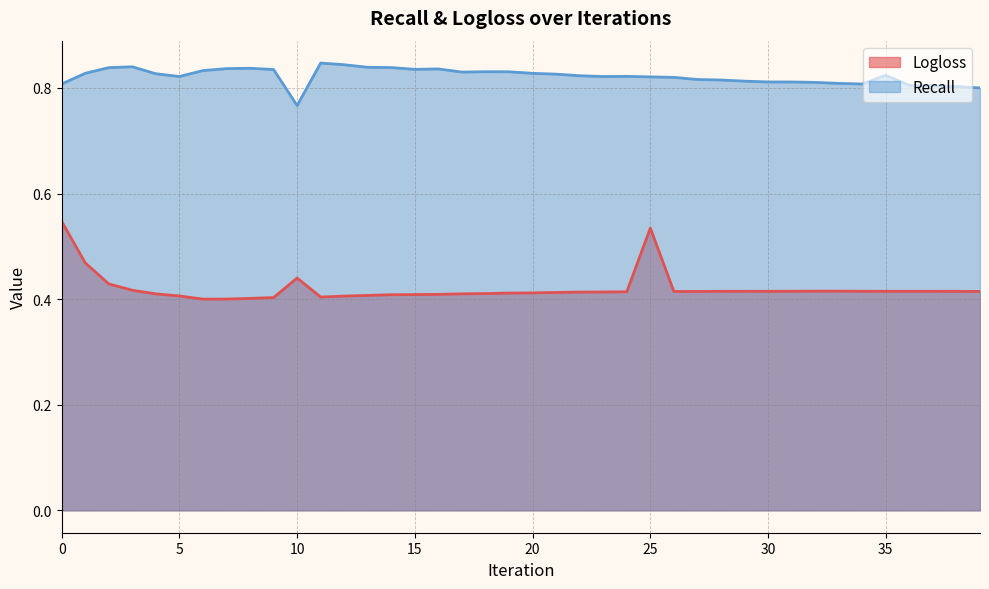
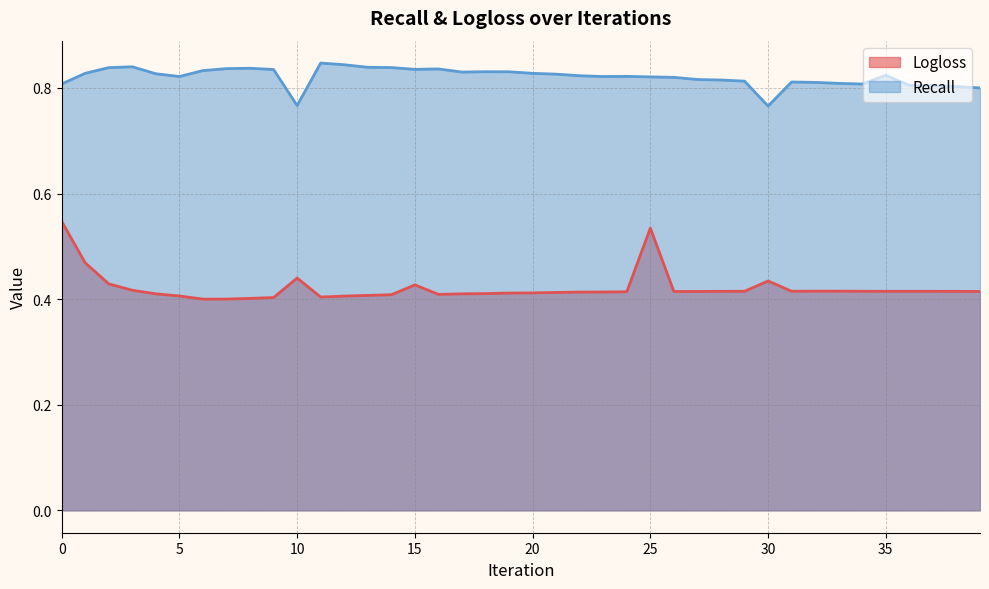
  {
    "Logloss": {
      "0": 0.55,
      "5": 0.41,
      "10": 0.44,
-     "15": 0.41,
+     "15": 0.43,
      "20": 0.41,
      "25": 0.53,
-     "30": 0.41,
+     "30": 0.43,
      "35": 0.41
    },
    "Recall": {
      "0": 0.81,
      "5": 0.82,
      "10": 0.77,
      "15": 0.84,
      "20": 0.83,
      "25": 0.82,
-     "30": 0.81
+     "30": 0.77
    }
  }
